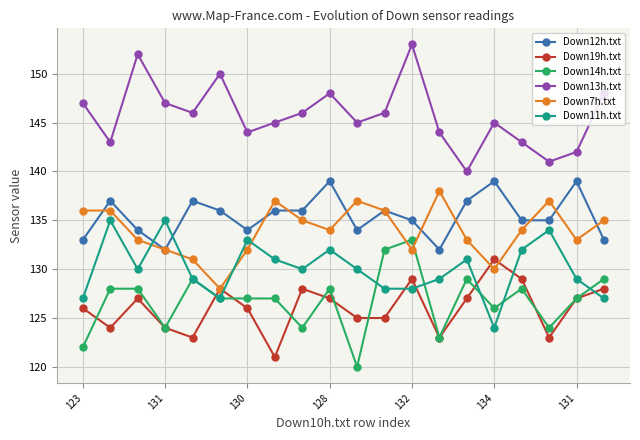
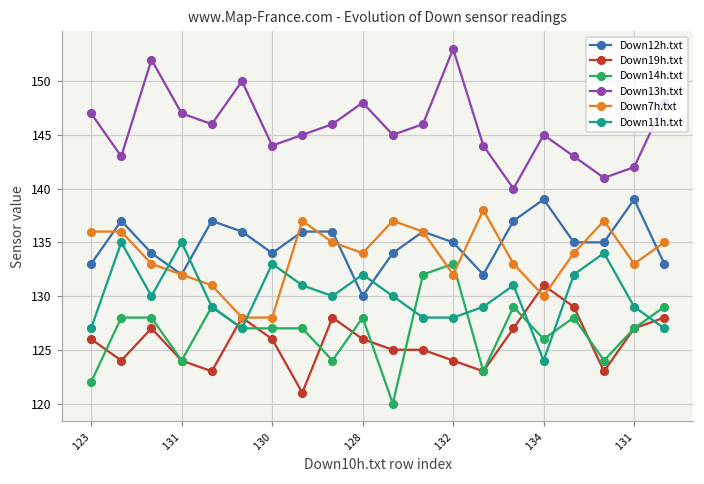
  {
    "Down12h.txt": {
      "123": 133,
      "130": 134,
-     "128": 139,
+     "128": 130,
      "132": 135,
      "134": 139
    },
    "Down19h.txt": {
      "123": 126,
      "130": 126,
-     "128": 127,
-     "132": 129,
+     "128": 126,
+     "132": 124,
      "134": 131
    },
    "Down13h.txt": {
      "123": 147,
      "130": 144,
      "128": 148,
      "132": 153,
      "134": 145
    },
    "Down7h.txt": {
      "123": 136,
-     "130": 132,
+     "130": 128,
      "128": 134,
      "132": 132,
      "134": 130
    }
  }
